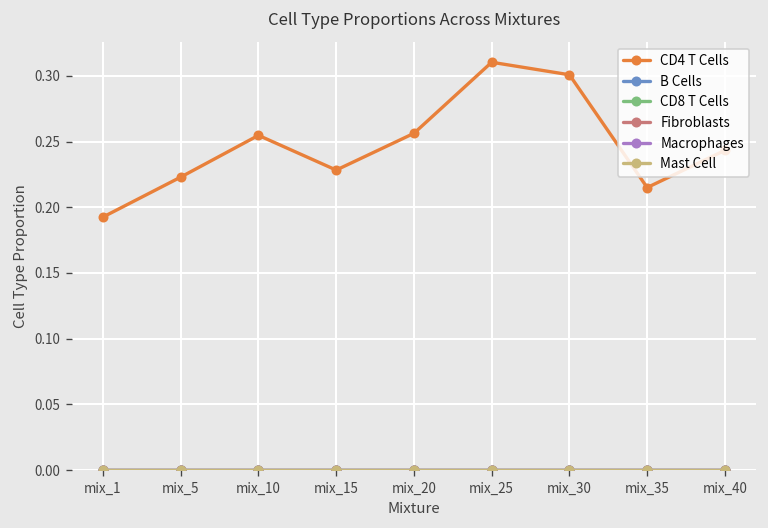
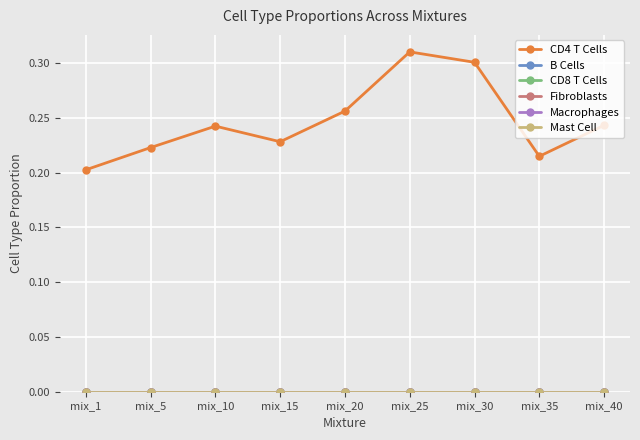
  {
    "CD4 T Cells": {
-     "mix_1": 0.193,
+     "mix_1": 0.203,
      "mix_5": 0.223,
-     "mix_10": 0.255,
+     "mix_10": 0.243,
      "mix_15": 0.228,
      "mix_20": 0.256,
      "mix_25": 0.310,
      "mix_30": 0.301,
      "mix_35": 0.215
    },
    "Mast Cell": {
      "mix_1": 0.000,
      "mix_5": 0.000,
      "mix_10": 0.000,
      "mix_15": 0.000,
      "mix_20": 0.000,
      "mix_25": 0.000,
      "mix_30": 0.000,
      "mix_35": 0.000,
      "mix_40": 0.000
    }
  }
